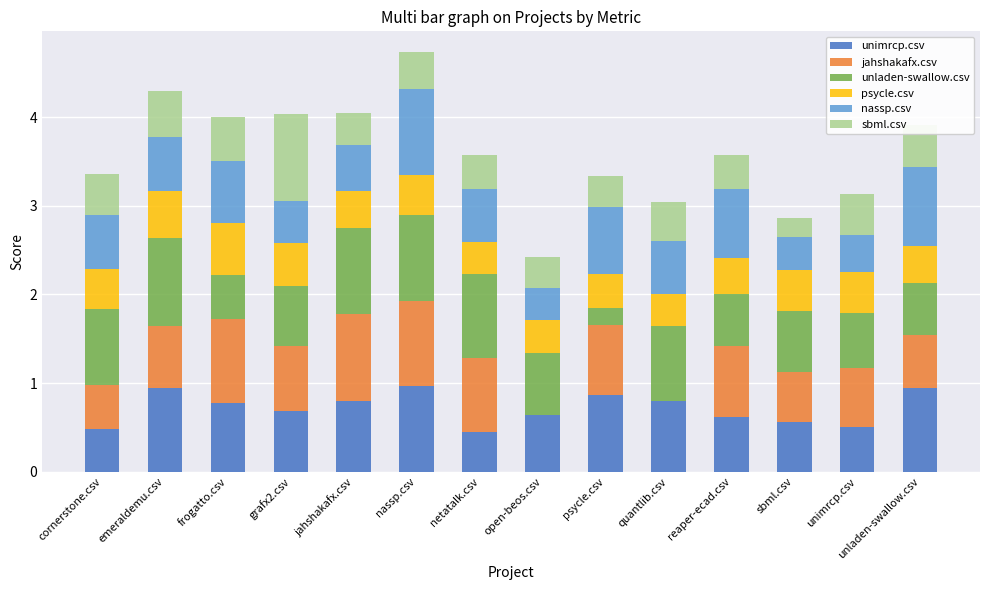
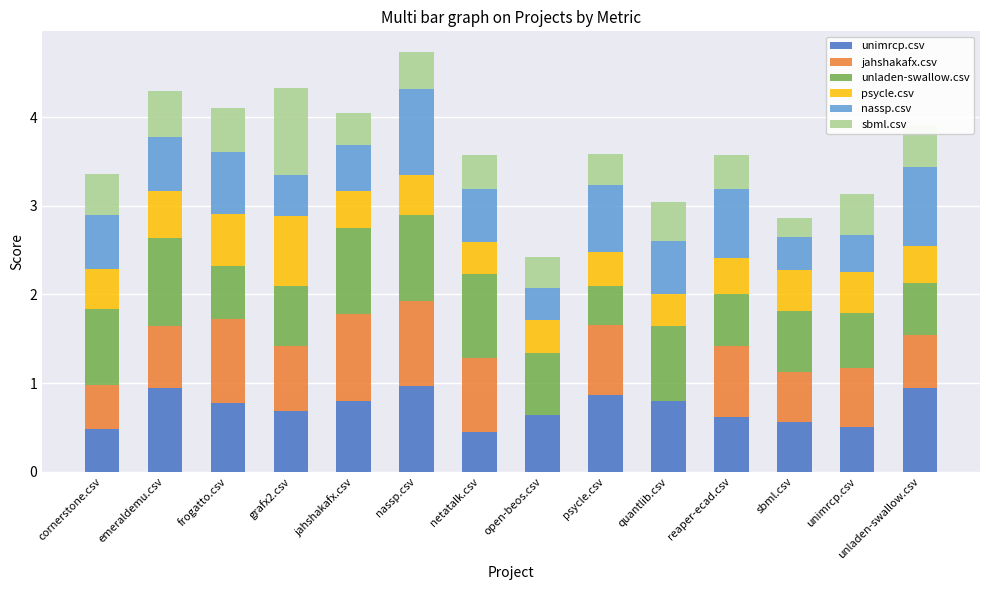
  {
    "jahshakafx.csv": {
      "cornerstone.csv": 0.5,
      "emeraldemu.csv": 0.7,
      "frogatto.csv": 1.0,
      "grafx2.csv": 0.7,
      "jahshakafx.csv": 1.0,
      "nassp.csv": 1.0,
      "netatalk.csv": 0.8,
      "open-beos.csv": 0.0,
      "psycle.csv": 0.8,
      "quantlib.csv": 0.0,
      "reaper-ecad.csv": 0.8,
      "sbml.csv": 0.6,
      "unimrcp.csv": 0.7,
      "unladen-swallow.csv": 0.6
    },
    "unladen-swallow.csv": {
      "cornerstone.csv": 0.9,
      "emeraldemu.csv": 1.0,
-     "frogatto.csv": 0.5,
+     "frogatto.csv": 0.6,
      "grafx2.csv": 0.7,
      "jahshakafx.csv": 1.0,
      "nassp.csv": 1.0,
      "netatalk.csv": 1.0,
      "open-beos.csv": 0.7,
-     "psycle.csv": 0.2,
+     "psycle.csv": 0.4,
      "quantlib.csv": 0.8,
      "reaper-ecad.csv": 0.6,
      "sbml.csv": 0.7,
      "unimrcp.csv": 0.6,
      "unladen-swallow.csv": 0.6
    },
    "psycle.csv": {
      "cornerstone.csv": 0.5,
      "emeraldemu.csv": 0.5,
      "frogatto.csv": 0.6,
-     "grafx2.csv": 0.5,
+     "grafx2.csv": 0.8,
      "jahshakafx.csv": 0.4,
      "nassp.csv": 0.5,
      "netatalk.csv": 0.4,
      "open-beos.csv": 0.4,
      "psycle.csv": 0.4,
      "quantlib.csv": 0.4,
      "reaper-ecad.csv": 0.4,
      "sbml.csv": 0.5,
      "unimrcp.csv": 0.5,
      "unladen-swallow.csv": 0.4
    },
    "sbml.csv": {
      "cornerstone.csv": 0.5,
      "emeraldemu.csv": 0.5,
      "frogatto.csv": 0.5,
      "grafx2.csv": 1.0,
      "jahshakafx.csv": 0.4,
      "nassp.csv": 0.4,
      "netatalk.csv": 0.4,
      "open-beos.csv": 0.4,
      "psycle.csv": 0.4,
      "quantlib.csv": 0.4,
      "reaper-ecad.csv": 0.4,
      "sbml.csv": 0.2,
      "unimrcp.csv": 0.5
    }
  }
